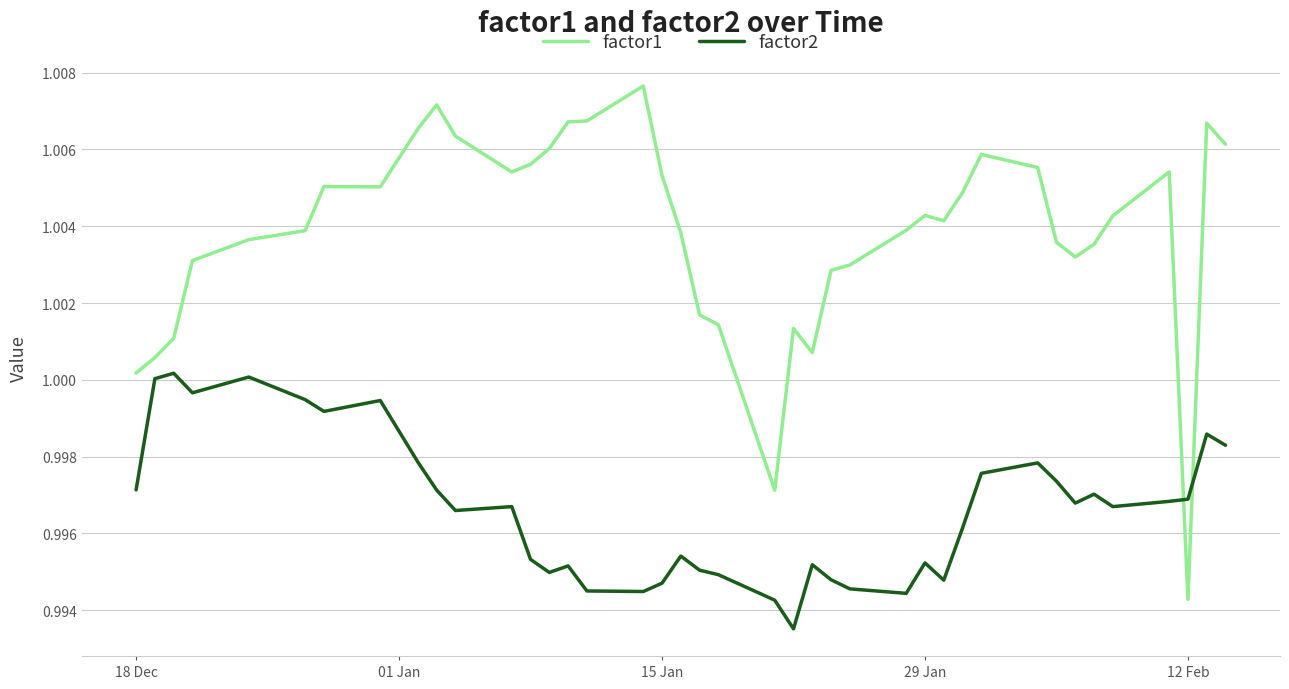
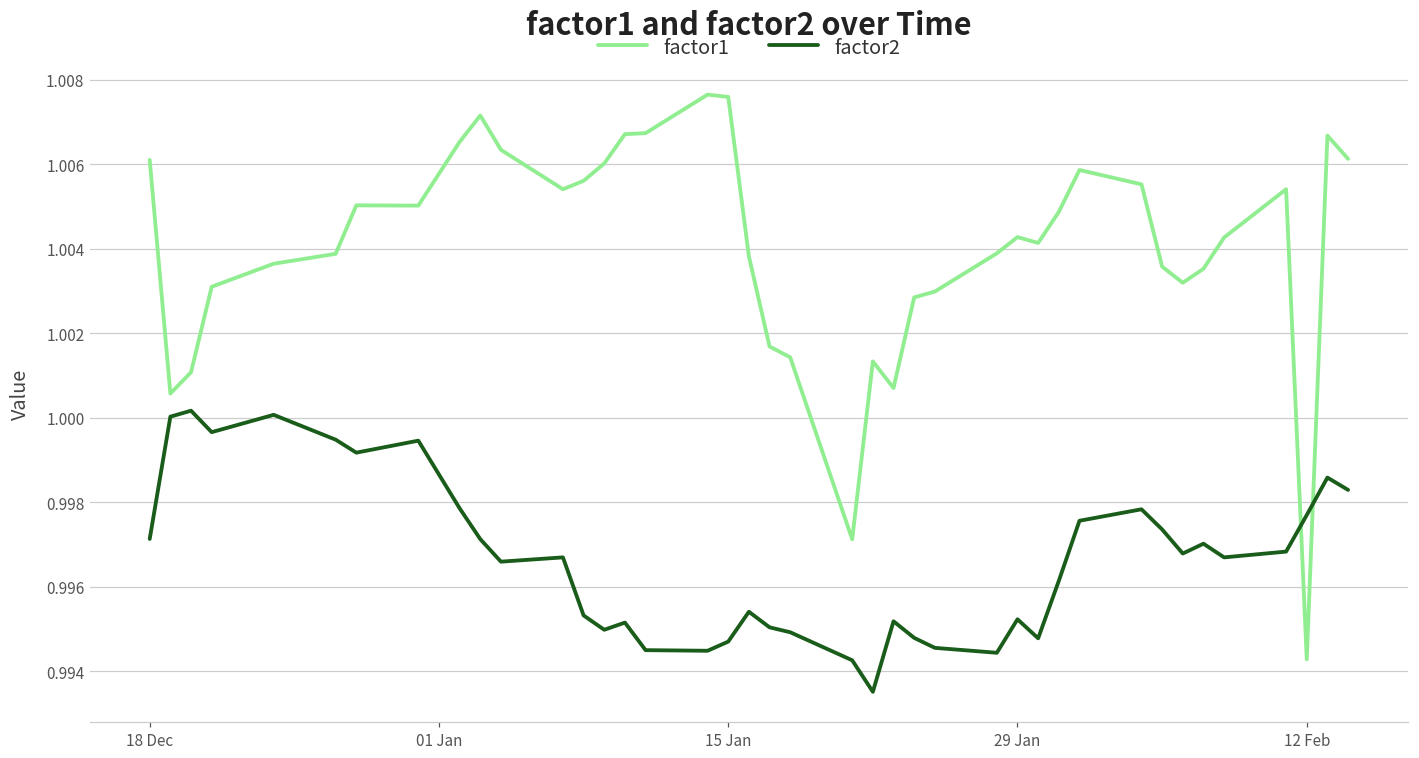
  {
    "factor1": {
-     "18 Dec": 1.0002,
-     "15 Jan": 1.0053,
+     "18 Dec": 1.0061,
+     "15 Jan": 1.0076,
      "29 Jan": 1.0043,
      "12 Feb": 0.9943
    },
    "factor2": {
      "18 Dec": 0.9971,
      "15 Jan": 0.9947,
      "29 Jan": 0.9952,
-     "12 Feb": 0.9969
+     "12 Feb": 0.9977
    }
  }
